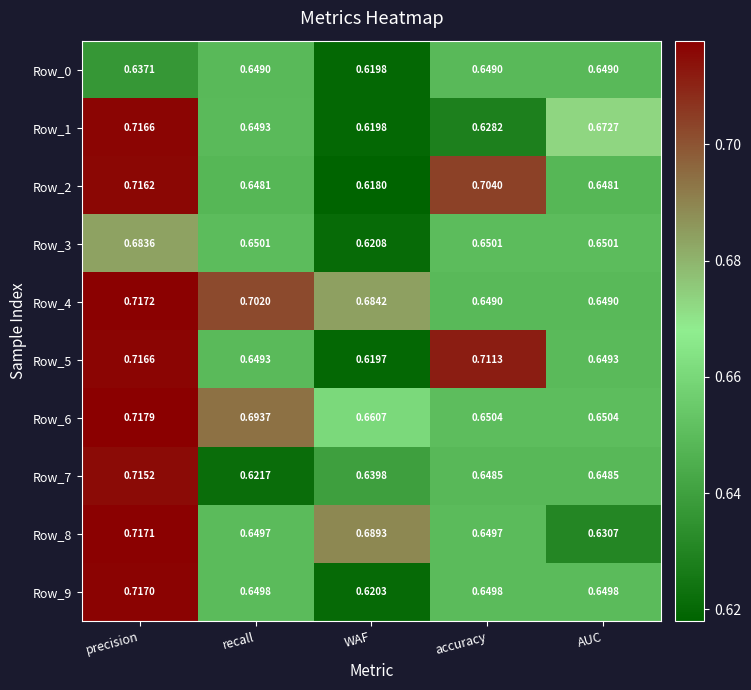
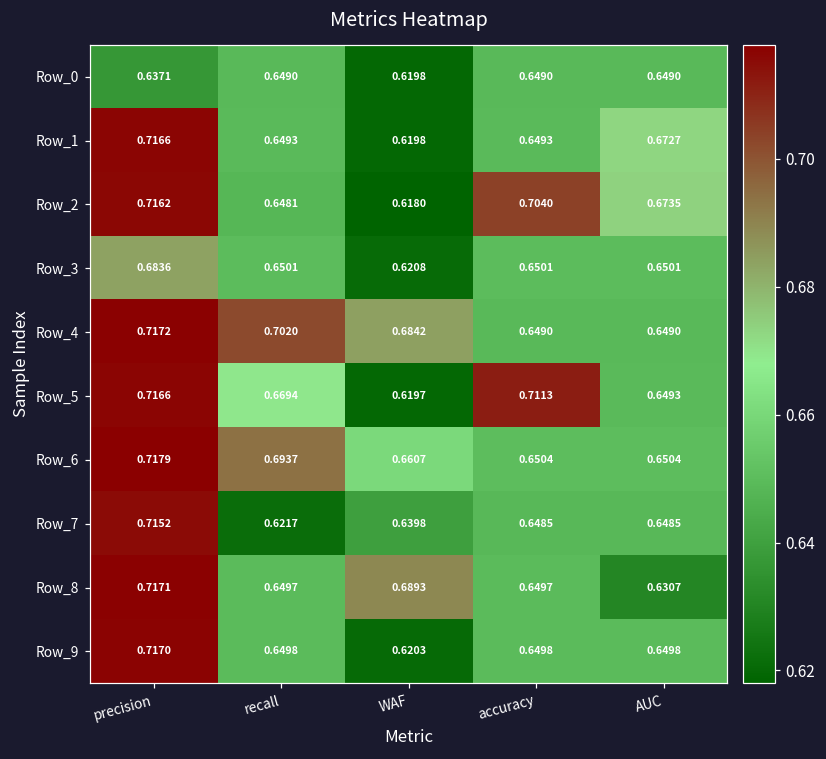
  {
    "Row_0": {
      "precision": 0.6371,
      "recall": 0.6490,
      "WAF": 0.6198,
      "accuracy": 0.6490,
      "AUC": 0.6490
    },
    "Row_1": {
      "precision": 0.7166,
      "recall": 0.6493,
      "WAF": 0.6198,
-     "accuracy": 0.6282,
+     "accuracy": 0.6493,
      "AUC": 0.6727
    },
    "Row_2": {
      "precision": 0.7162,
      "recall": 0.6481,
      "WAF": 0.6180,
      "accuracy": 0.7040,
-     "AUC": 0.6481
+     "AUC": 0.6735
    },
    "Row_3": {
      "precision": 0.6836,
      "recall": 0.6501,
      "WAF": 0.6208,
      "accuracy": 0.6501,
      "AUC": 0.6501
    },
    "Row_4": {
      "precision": 0.7172,
      "recall": 0.7020,
      "WAF": 0.6842,
      "accuracy": 0.6490,
      "AUC": 0.6490
    },
    "Row_5": {
      "precision": 0.7166,
-     "recall": 0.6493,
+     "recall": 0.6694,
      "WAF": 0.6197,
      "accuracy": 0.7113,
      "AUC": 0.6493
    },
    "Row_6": {
      "precision": 0.7179,
      "recall": 0.6937,
      "WAF": 0.6607,
      "accuracy": 0.6504,
      "AUC": 0.6504
    },
    "Row_7": {
      "precision": 0.7152,
      "recall": 0.6217,
      "WAF": 0.6398,
      "accuracy": 0.6485,
      "AUC": 0.6485
    },
    "Row_8": {
      "precision": 0.7171,
      "recall": 0.6497,
      "WAF": 0.6893,
      "accuracy": 0.6497,
      "AUC": 0.6307
    },
    "Row_9": {
      "precision": 0.7170,
      "recall": 0.6498,
      "WAF": 0.6203,
      "accuracy": 0.6498,
      "AUC": 0.6498
    }
  }
